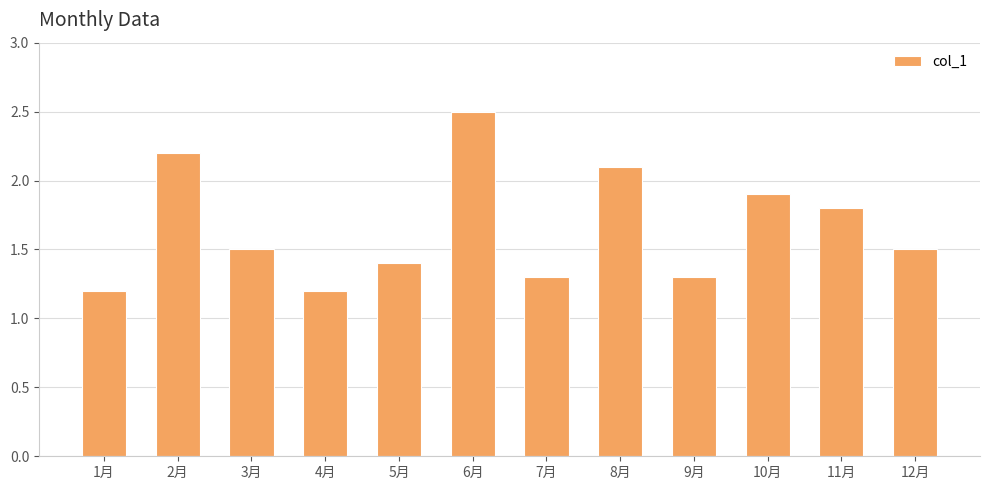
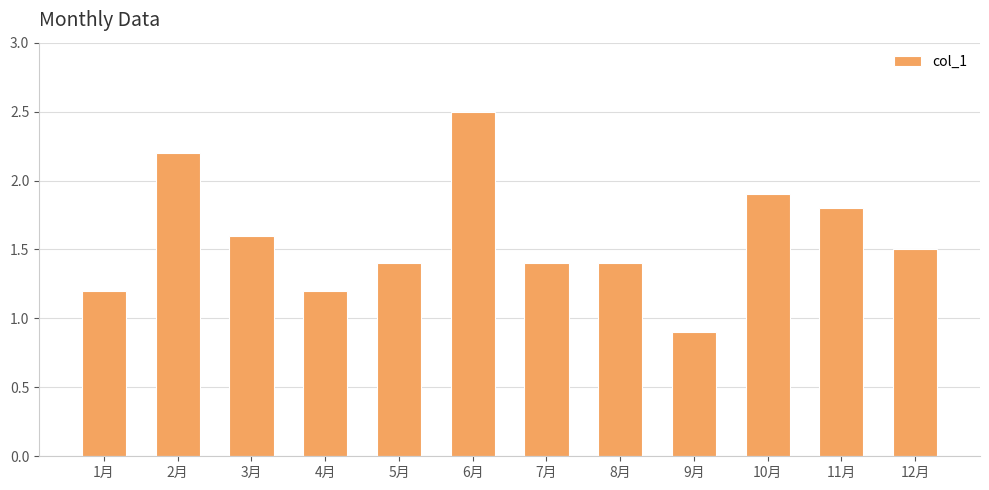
  {
    "1月": 1.2,
    "2月": 2.2,
-   "3月": 1.5,
+   "3月": 1.6,
    "4月": 1.2,
    "5月": 1.4,
    "6月": 2.5,
-   "7月": 1.3,
-   "8月": 2.1,
-   "9月": 1.3,
+   "7月": 1.4,
+   "8月": 1.4,
+   "9月": 0.9,
    "10月": 1.9,
    "11月": 1.8,
    "12月": 1.5
  }
